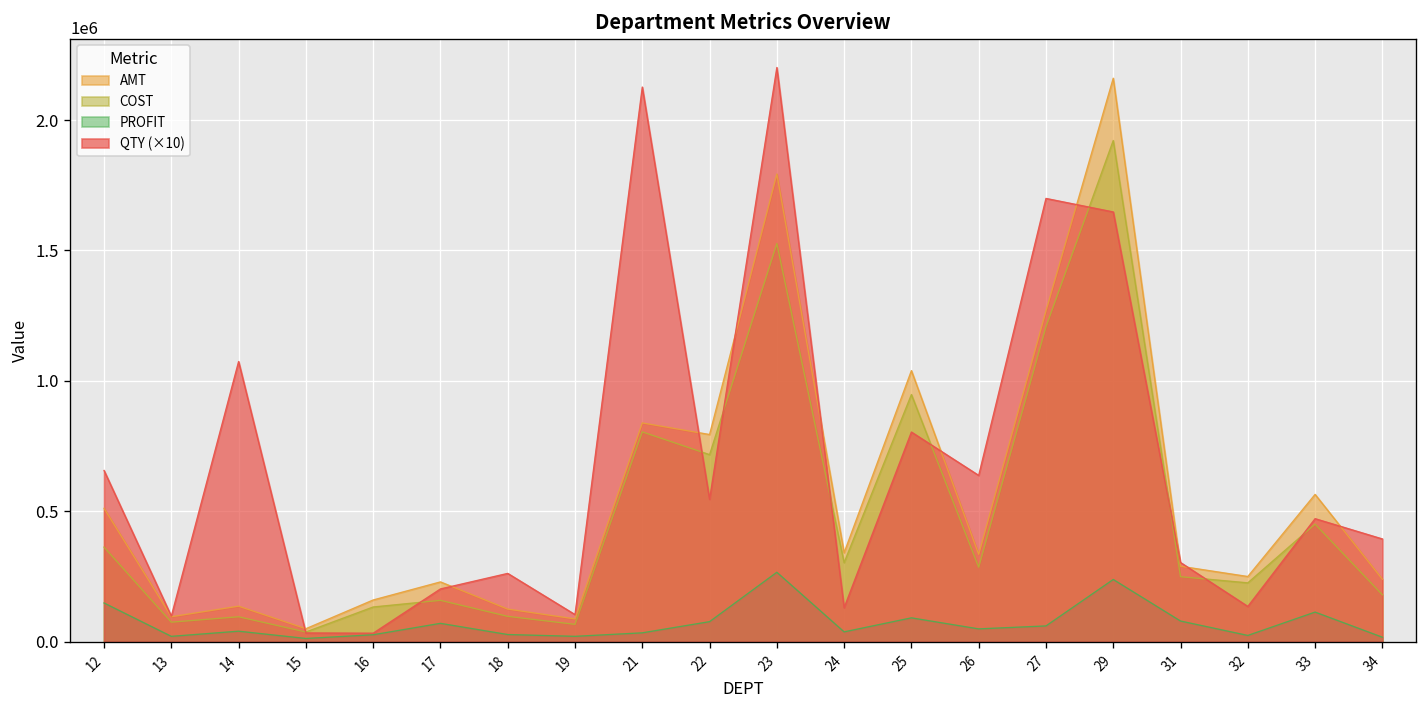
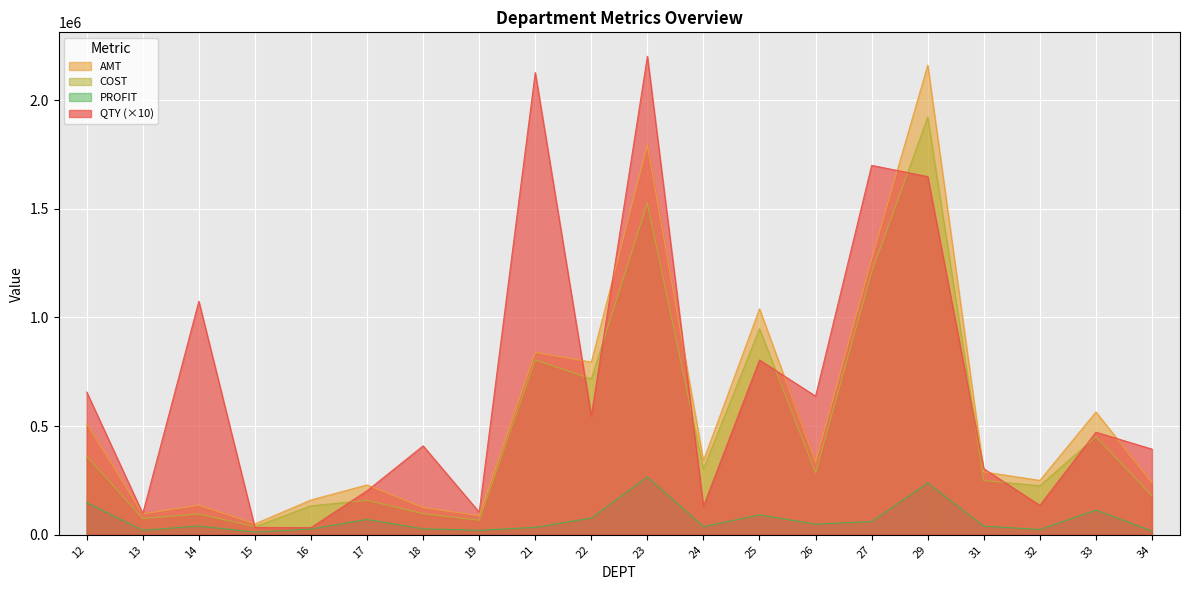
  {
    "PROFIT": {
      "12": 150000,
      "13": 20000,
      "14": 40000,
      "15": 10000,
      "17": 70000,
      "18": 30000,
      "19": 20000,
      "21": 30000,
      "22": 80000,
      "23": 270000,
      "24": 40000,
      "25": 90000,
      "26": 50000,
      "27": 60000,
      "29": 240000,
-     "31": 80000,
+     "31": 40000,
      "32": 20000,
      "33": 110000,
      "34": 20000
    },
    "QTY (×10)": {
      "12": 660000,
      "14": 1070000,
      "17": 200000,
-     "18": 260000,
+     "18": 410000,
      "19": 100000,
      "21": 2130000,
      "22": 550000,
      "23": 2200000,
      "24": 130000,
      "25": 800000,
      "26": 640000,
      "27": 1700000,
      "29": 1650000,
      "31": 300000,
      "32": 140000,
      "33": 470000,
      "34": 390000
    }
  }
